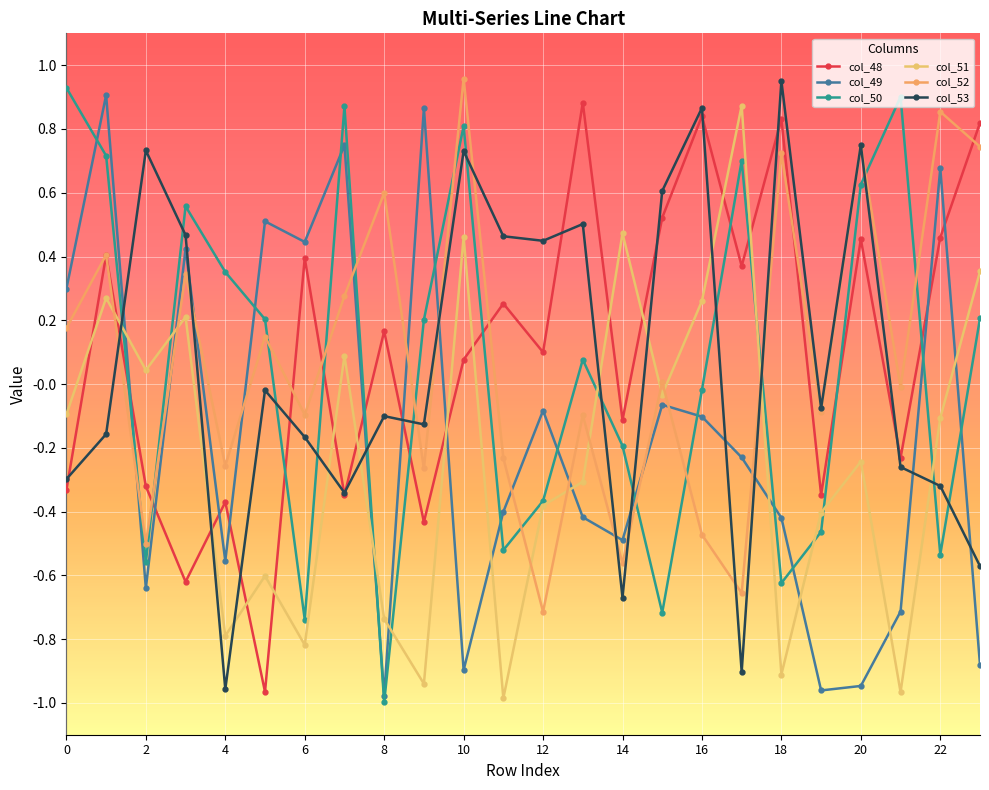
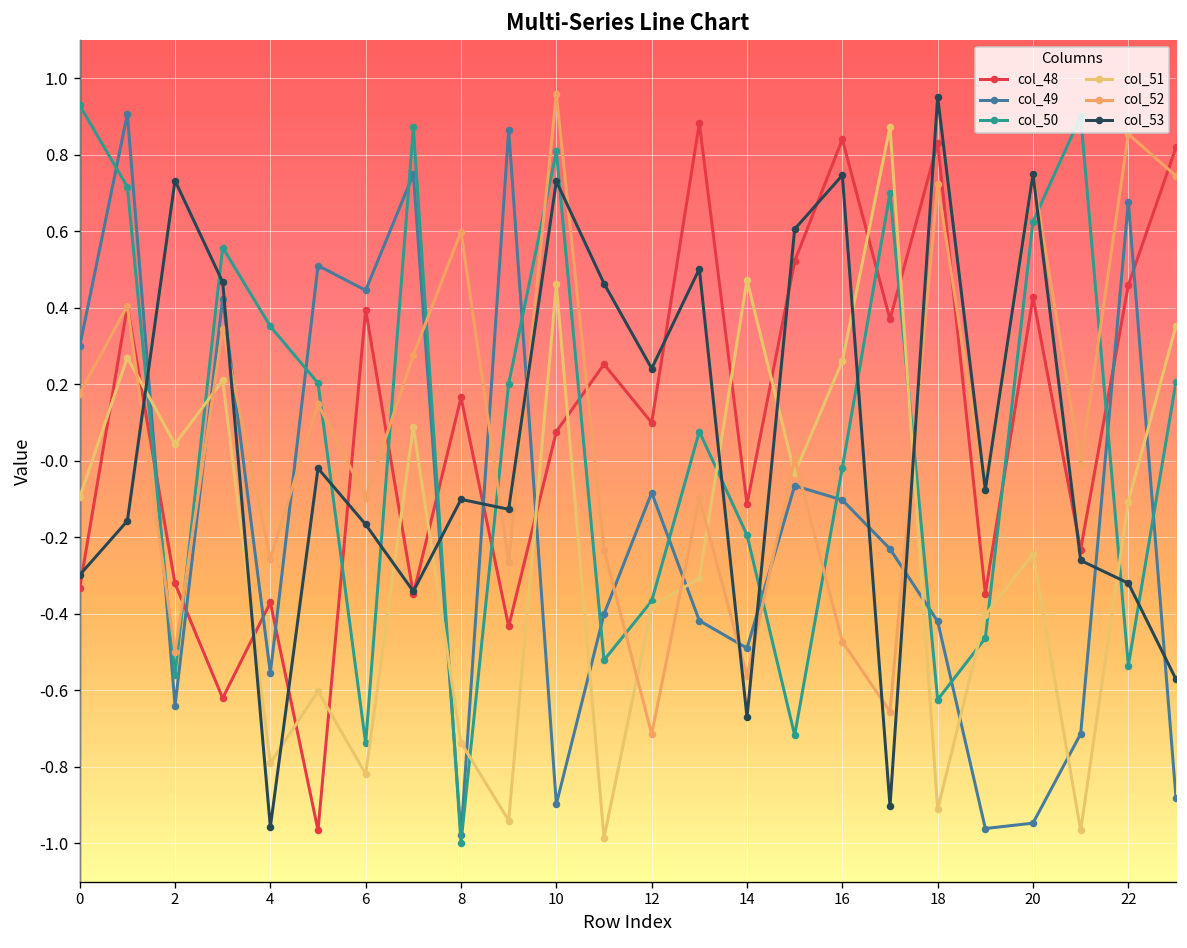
  {
    "col_48": {
      "0": -0.33,
      "2": -0.32,
      "4": -0.37,
      "6": 0.40,
      "8": 0.17,
      "10": 0.08,
      "12": 0.10,
      "14": -0.11,
      "16": 0.84,
      "18": 0.83,
-     "20": 0.45,
+     "20": 0.43,
      "22": 0.46
    },
    "col_53": {
      "0": -0.30,
      "2": 0.73,
      "4": -0.96,
      "6": -0.17,
      "8": -0.10,
      "10": 0.73,
-     "12": 0.45,
+     "12": 0.24,
      "14": -0.67,
-     "16": 0.87,
+     "16": 0.75,
      "18": 0.95,
      "22": -0.32
    }
  }
